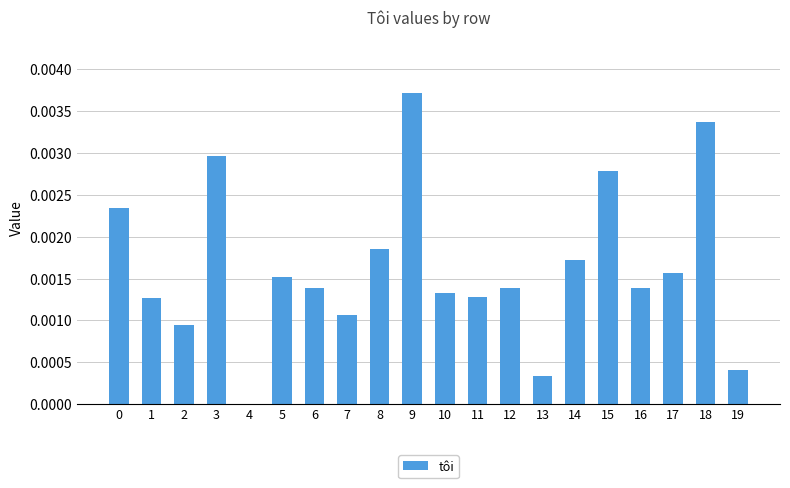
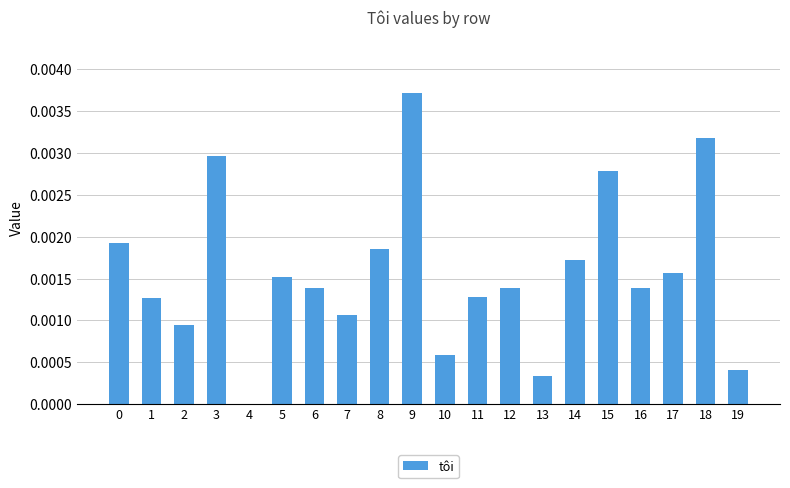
  {
-   "0": 0.0023,
+   "0": 0.0019,
    "1": 0.0013,
    "2": 0.0009,
    "3": 0.0030,
    "4": 0.0000,
    "5": 0.0015,
    "6": 0.0014,
    "7": 0.0011,
    "8": 0.0019,
    "9": 0.0037,
-   "10": 0.0013,
+   "10": 0.0006,
    "11": 0.0013,
    "12": 0.0014,
    "13": 0.0003,
    "14": 0.0017,
    "15": 0.0028,
    "16": 0.0014,
    "17": 0.0016,
-   "18": 0.0034,
+   "18": 0.0032,
    "19": 0.0004
  }
